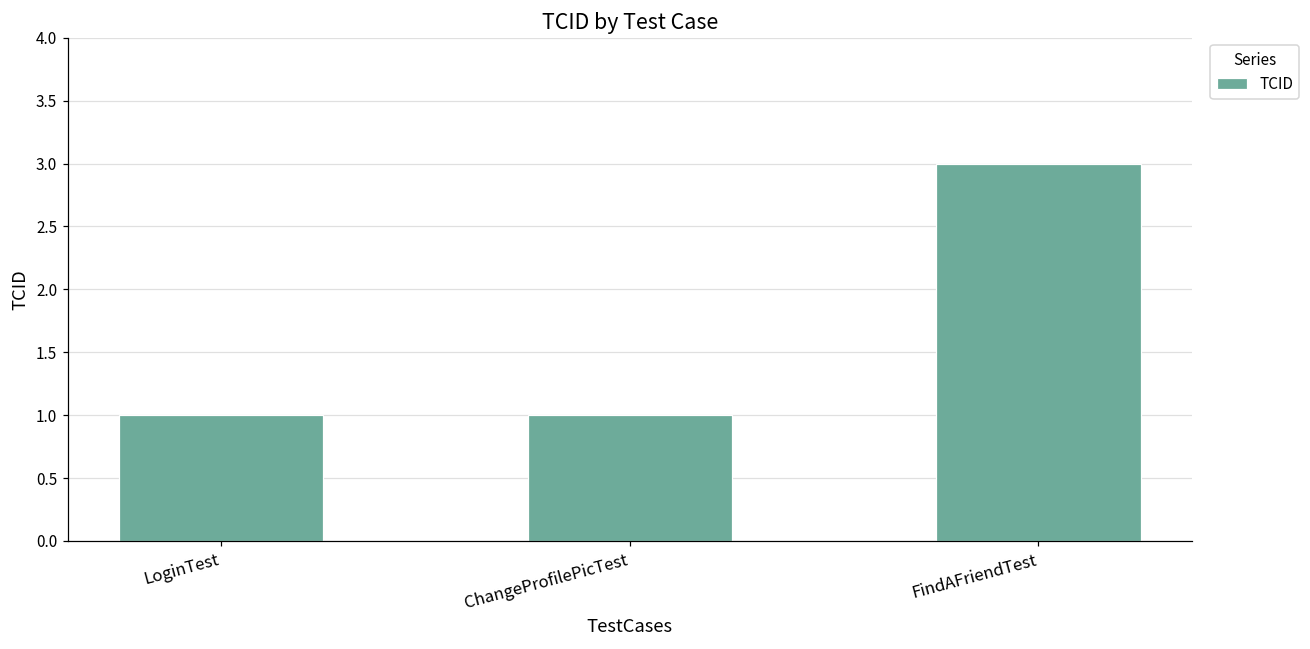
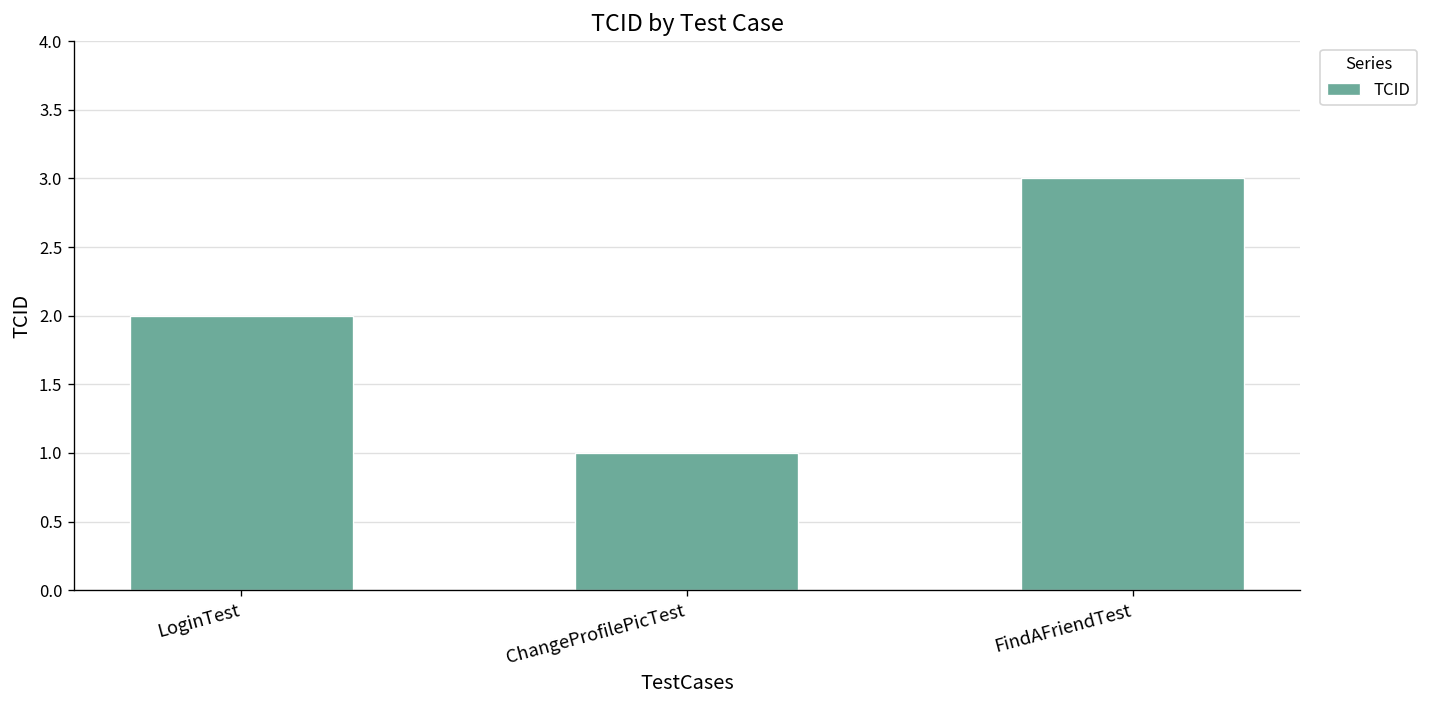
  {
-   "LoginTest": 1,
+   "LoginTest": 2,
    "ChangeProfilePicTest": 1,
    "FindAFriendTest": 3
  }
